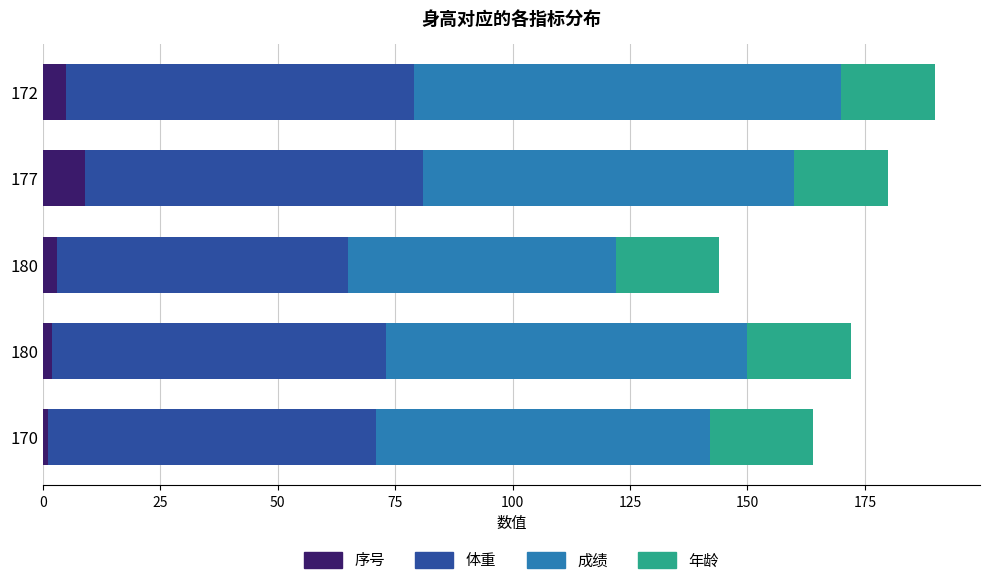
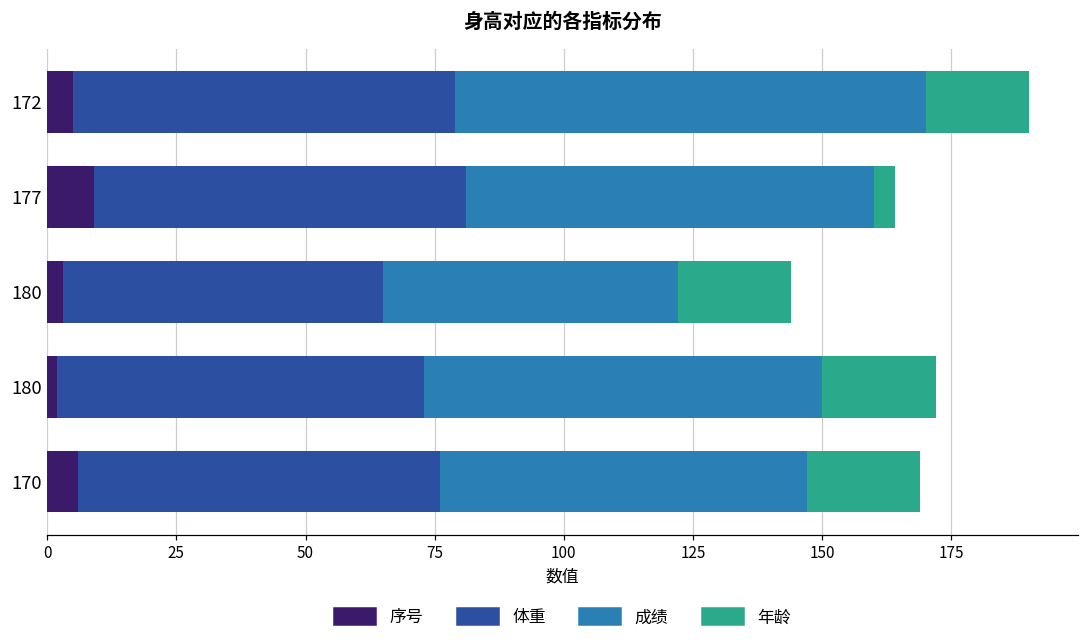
  {
    "序号": {
      "172": 5,
      "177": 9,
-     "170": 1
+     "170": 6
    },
    "年龄": {
      "172": 20,
-     "177": 20,
+     "177": 4,
      "170": 22
    }
  }
